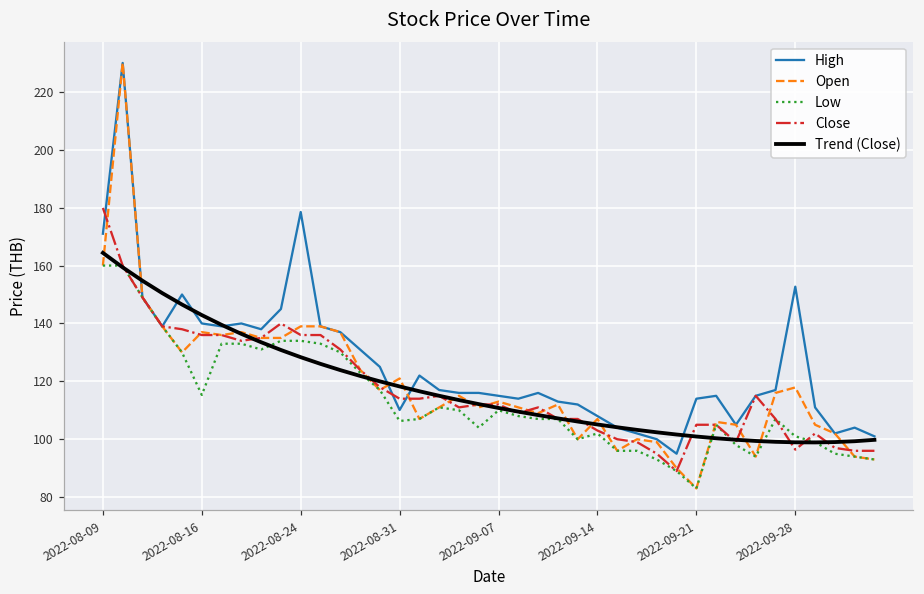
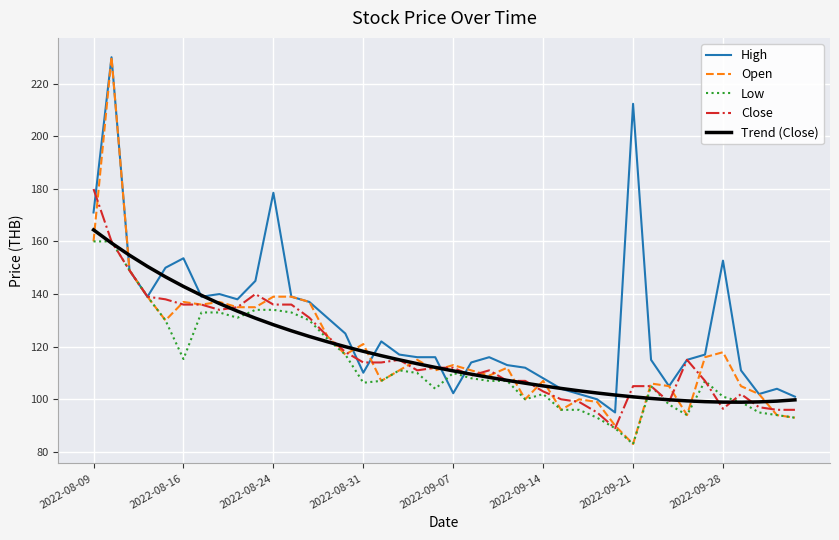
  {
    "High": {
      "2022-08-09": 171,
-     "2022-08-16": 140,
+     "2022-08-16": 154,
      "2022-08-24": 179,
      "2022-08-31": 110,
-     "2022-09-07": 115,
+     "2022-09-07": 102,
      "2022-09-14": 108,
-     "2022-09-21": 114,
+     "2022-09-21": 212,
      "2022-09-28": 153
    },
    "Open": {
      "2022-08-16": 137,
      "2022-08-24": 139,
      "2022-08-31": 121,
      "2022-09-07": 113,
      "2022-09-14": 107,
      "2022-09-28": 118
    },
    "Low": {
      "2022-08-16": 115,
      "2022-08-24": 134,
      "2022-08-31": 106,
      "2022-09-14": 102,
      "2022-09-28": 101
    },
    "Close": {
      "2022-08-09": 180,
      "2022-08-16": 136,
      "2022-08-24": 136,
      "2022-08-31": 114,
      "2022-09-07": 112,
      "2022-09-14": 103,
      "2022-09-21": 105,
      "2022-09-28": 96
    },
    "Trend (Close)": {
      "2022-08-09": 164,
      "2022-08-16": 143,
      "2022-08-24": 128,
      "2022-08-31": 118,
      "2022-09-14": 105,
      "2022-09-21": 101,
      "2022-09-28": 99
    }
  }
